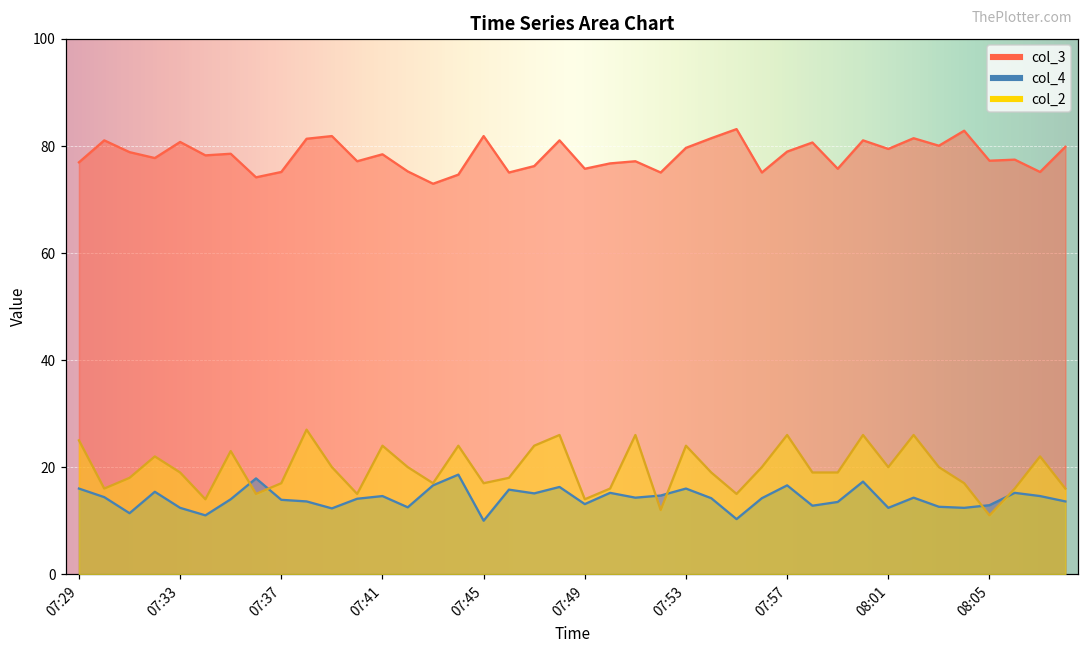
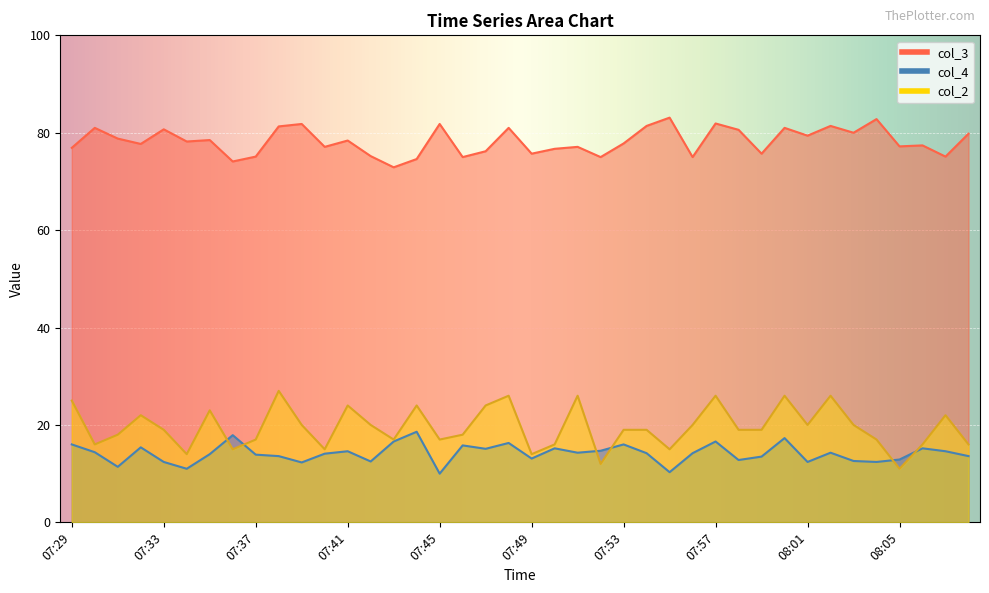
  {
    "col_3": {
      "07:29": 77,
      "07:33": 81,
      "07:37": 75,
      "07:41": 78,
      "07:45": 82,
      "07:49": 76,
-     "07:53": 80,
-     "07:57": 79,
+     "07:53": 78,
+     "07:57": 82,
      "08:01": 79,
      "08:05": 77
    },
    "col_4": {
      "07:29": 16,
      "07:33": 12,
      "07:37": 14,
      "07:41": 15,
      "07:45": 10,
      "07:49": 13,
      "07:53": 16,
      "07:57": 17,
      "08:01": 12,
      "08:05": 13
    },
    "col_2": {
      "07:29": 25,
      "07:33": 19,
      "07:37": 17,
      "07:41": 24,
      "07:45": 17,
      "07:49": 14,
-     "07:53": 24,
+     "07:53": 19,
      "07:57": 26,
      "08:01": 20,
      "08:05": 11
    }
  }
